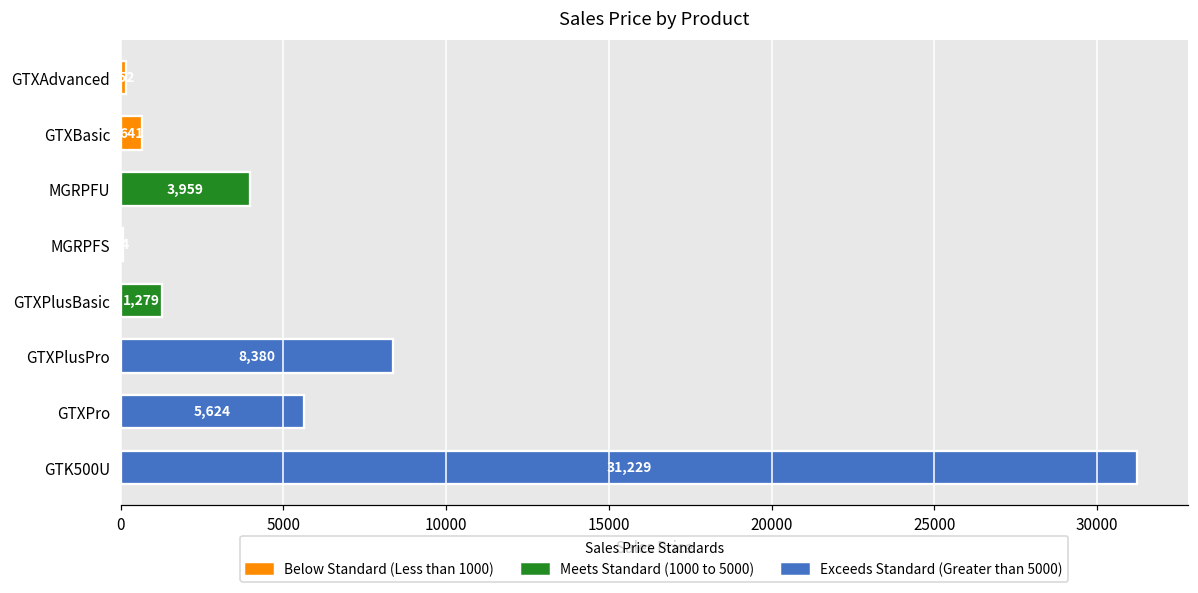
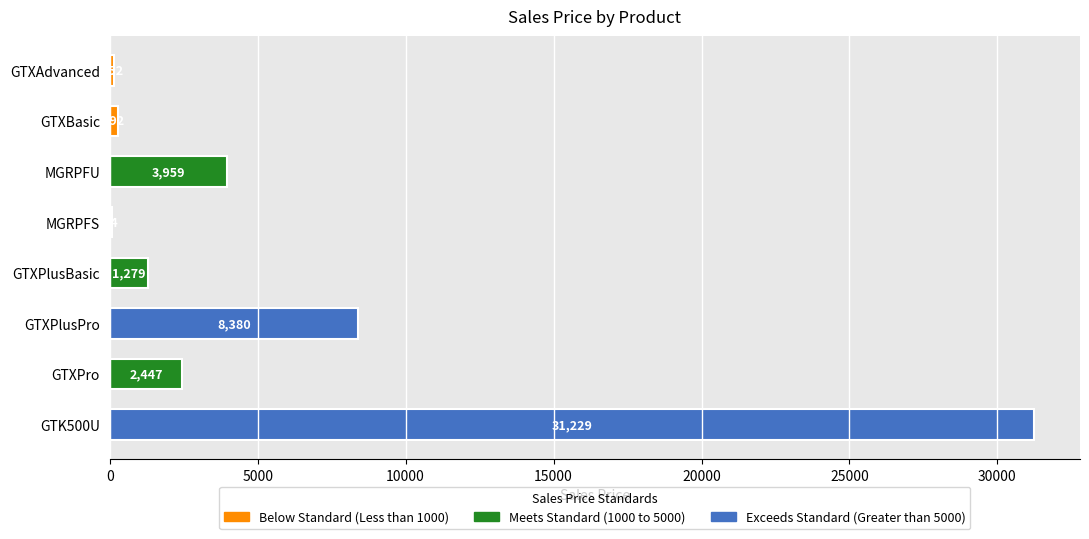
  {
-   "GTXBasic": "600",
+   "GTXBasic": "300",
    "MGRPFU": "3,959",
    "GTXPlusBasic": "1,279",
    "GTXPlusPro": "8,380",
-   "GTXPro": "5,624",
+   "GTXPro": "2,447",
    "GTK500U": "31,229"
  }
